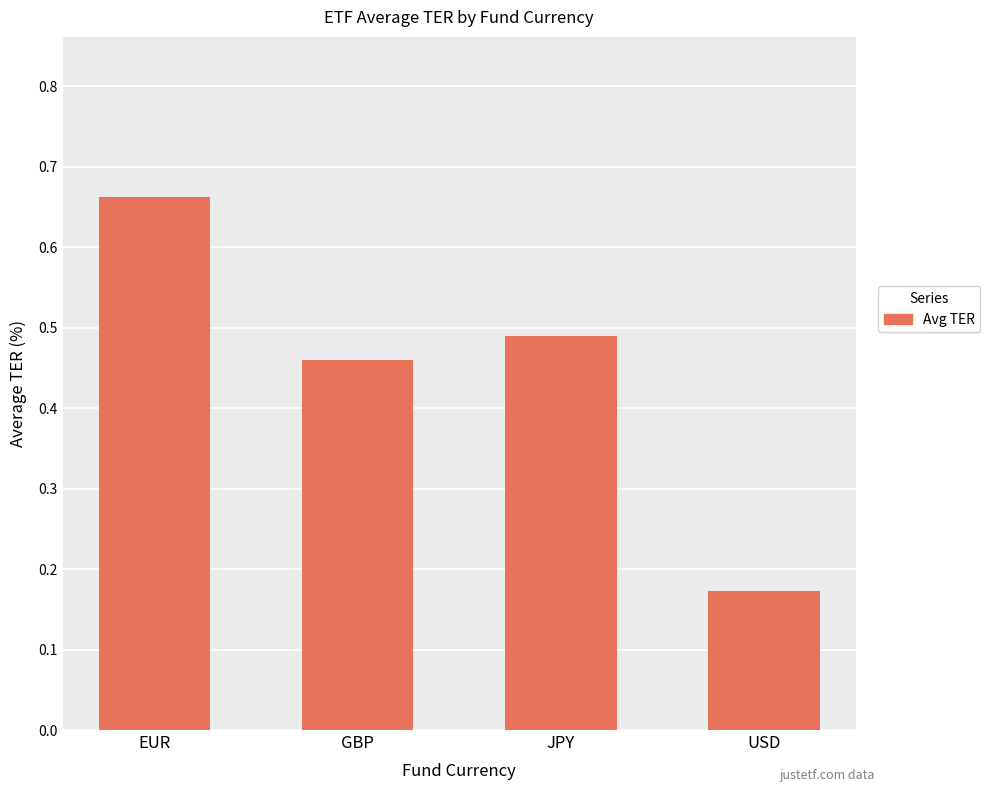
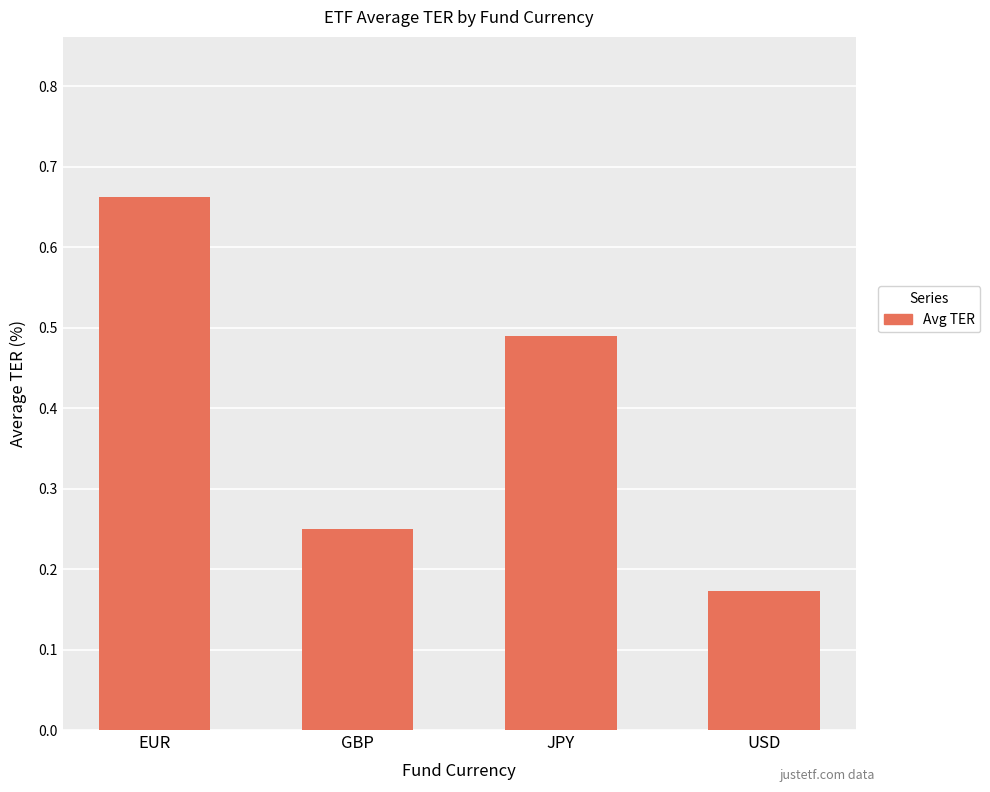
  {
    "EUR": 0.66,
-   "GBP": 0.46,
+   "GBP": 0.25,
    "JPY": 0.49,
    "USD": 0.17
  }
